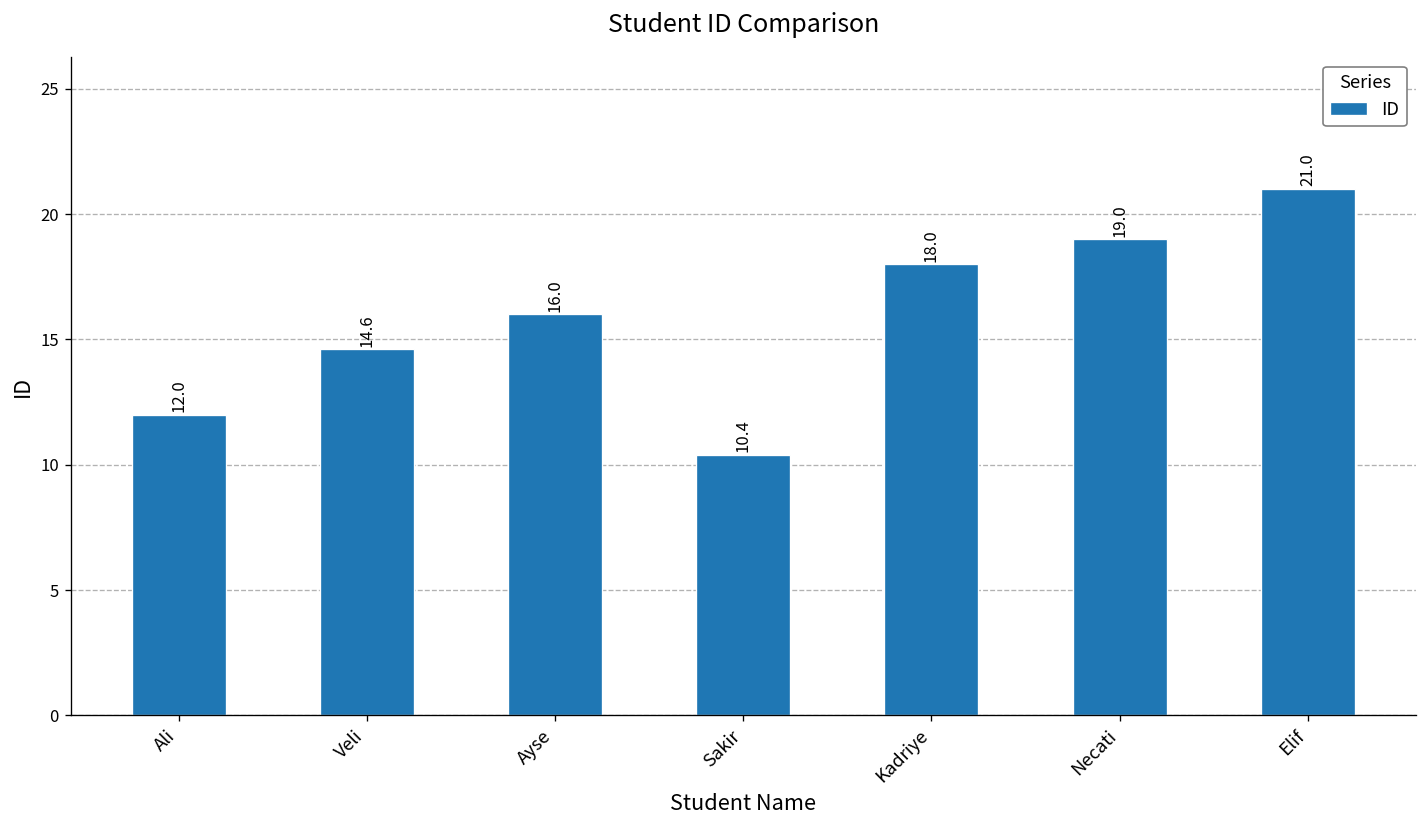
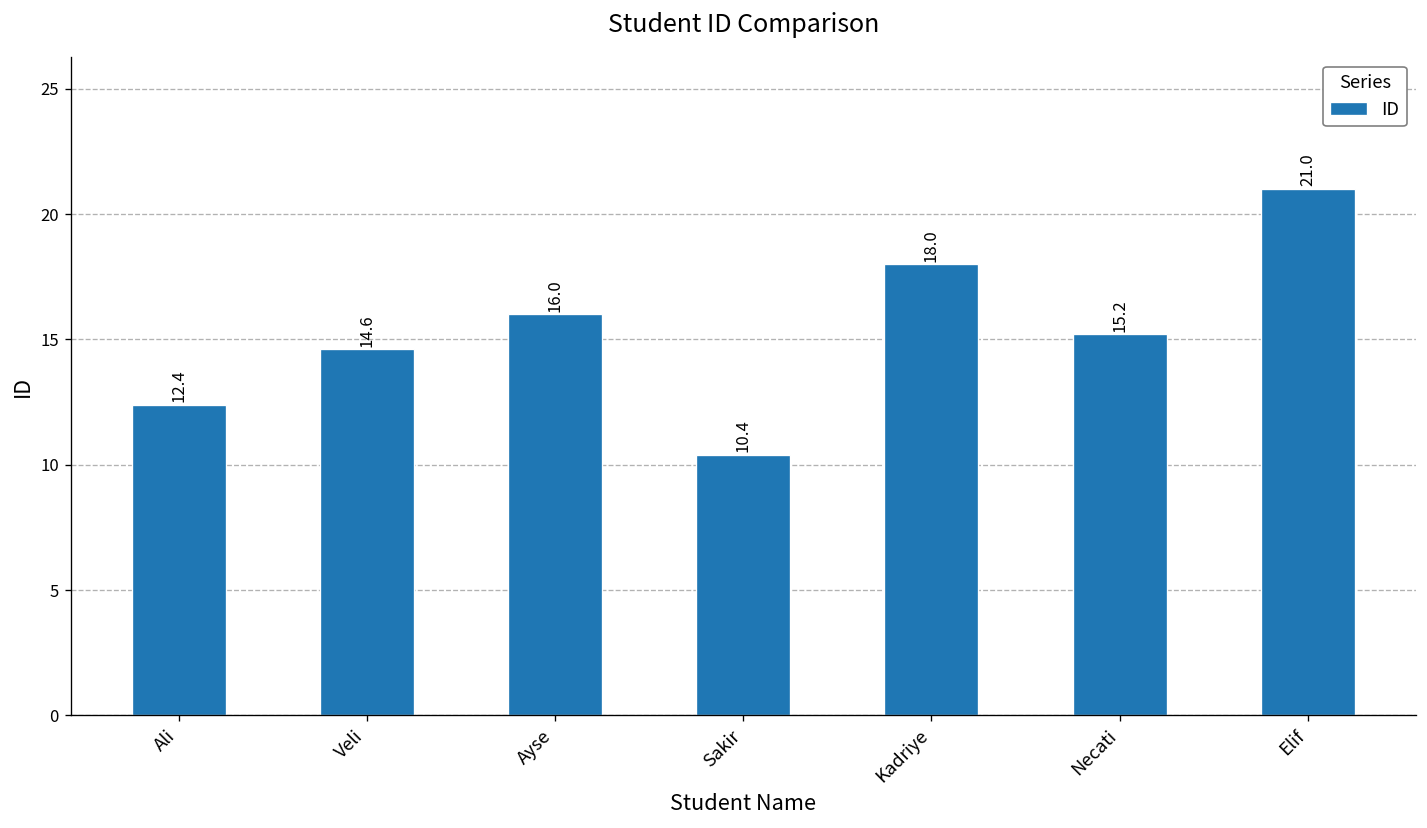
  {
-   "Ali": 12.0,
+   "Ali": 12.4,
    "Veli": 14.6,
    "Ayse": 16.0,
    "Sakir": 10.4,
    "Kadriye": 18.0,
-   "Necati": 19.0,
+   "Necati": 15.2,
    "Elif": 21.0
  }
